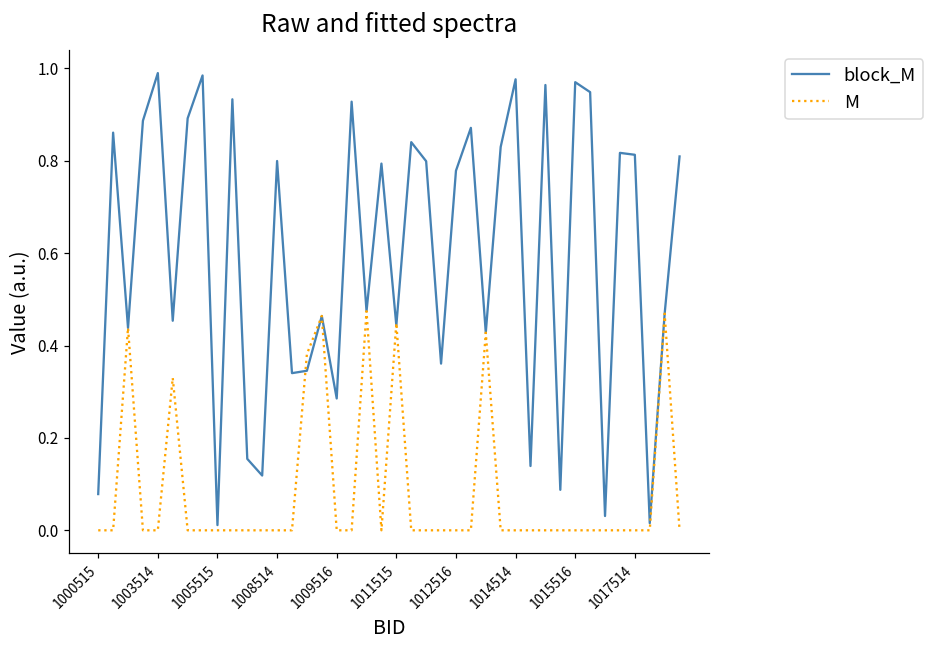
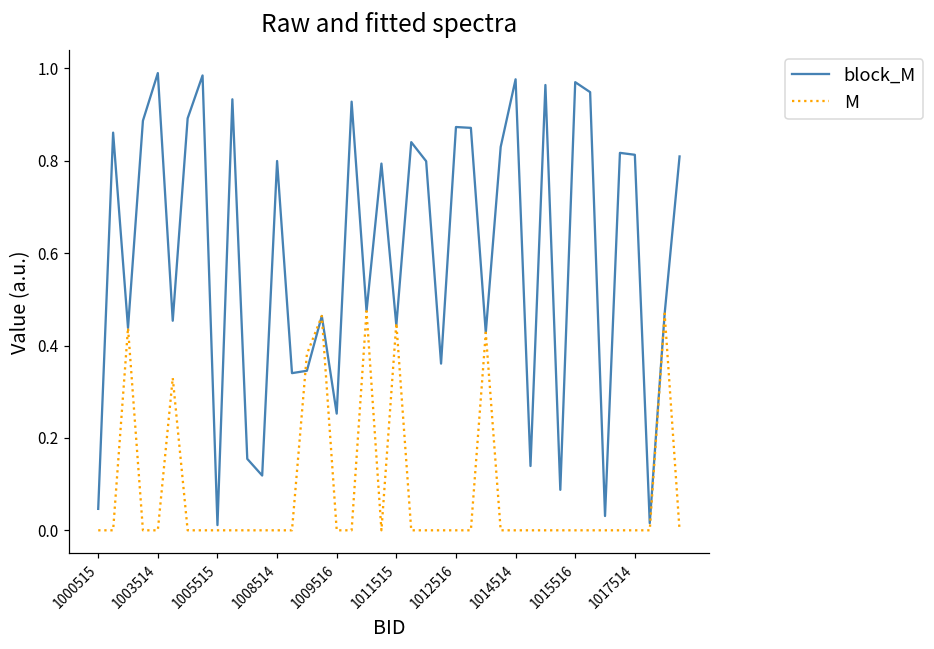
  {
    "block_M": {
-     "1000515": 0.08,
+     "1000515": 0.05,
      "1003514": 0.99,
      "1005515": 0.01,
      "1008514": 0.80,
-     "1009516": 0.29,
-     "1012516": 0.78,
+     "1009516": 0.25,
+     "1012516": 0.87,
      "1014514": 0.98,
      "1015516": 0.97,
      "1017514": 0.81
    },
    "M": {
      "1000515": 0.00,
      "1003514": 0.00,
      "1005515": 0.00,
      "1008514": 0.00,
      "1009516": 0.00,
      "1012516": 0.00,
      "1014514": 0.00,
      "1015516": 0.00,
      "1017514": 0.00
    }
  }
